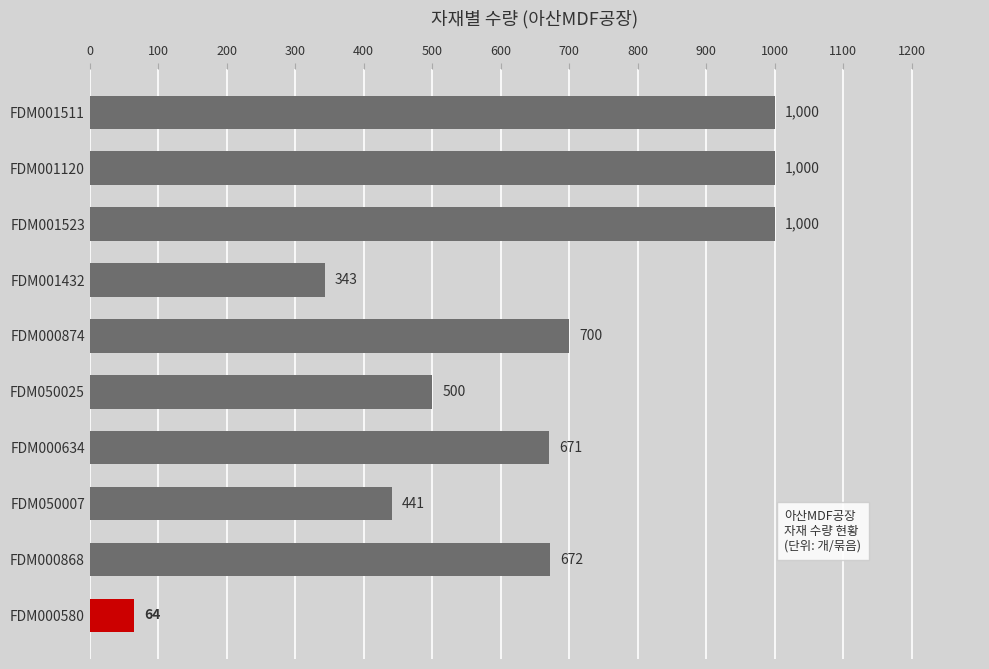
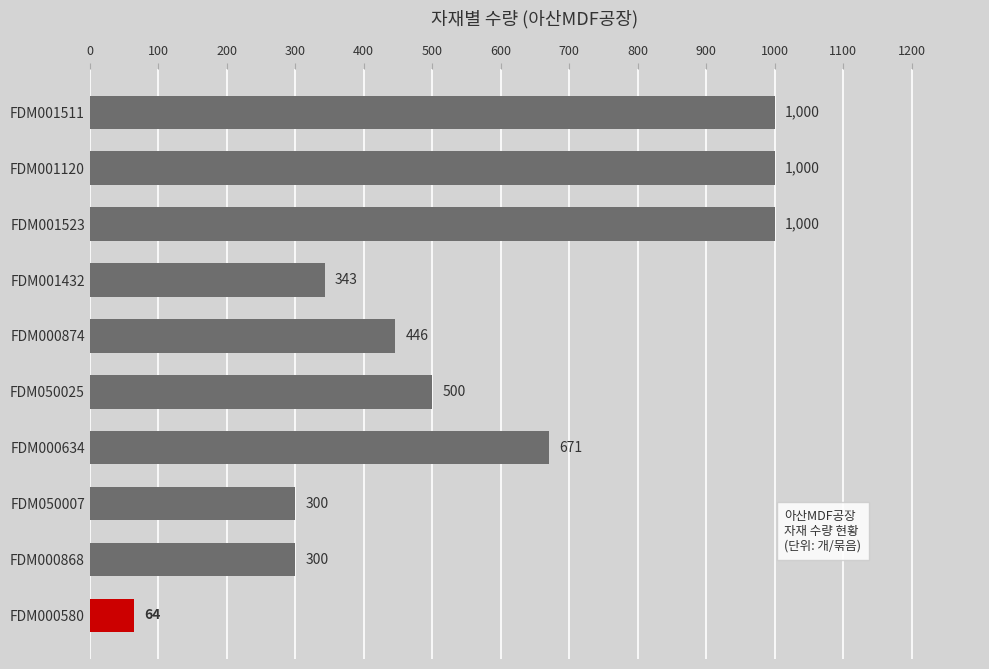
  {
    "FDM001511": "1,000",
    "FDM001120": "1,000",
    "FDM001523": "1,000",
    "FDM001432": "343",
-   "FDM000874": "700",
+   "FDM000874": "446",
    "FDM050025": "500",
    "FDM000634": "671",
-   "FDM050007": "441",
-   "FDM000868": "672",
+   "FDM050007": "300",
+   "FDM000868": "300",
    "FDM000580": "64"
  }
